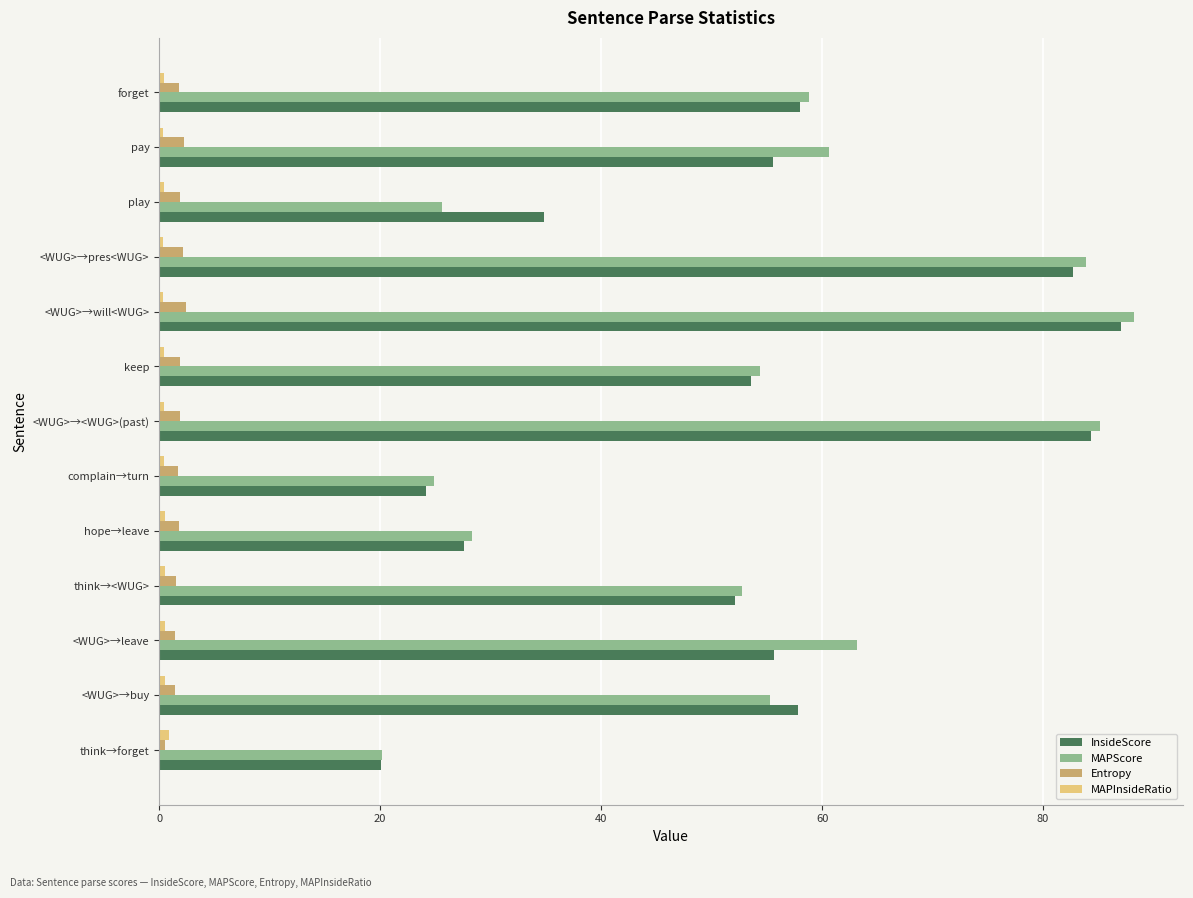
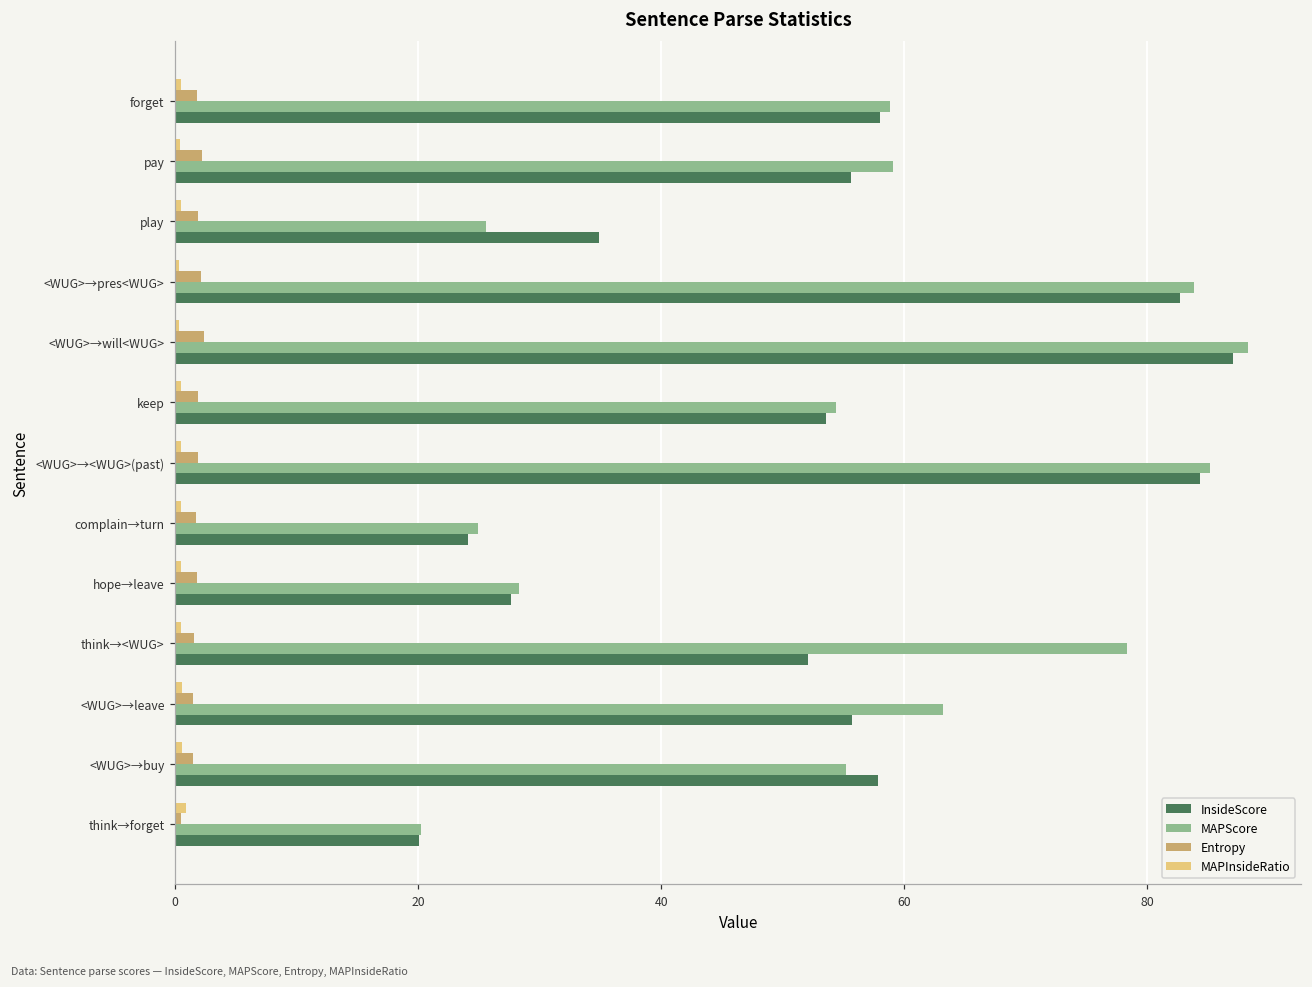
  {
    "InsideScore": {
      "forget": 58.0,
      "pay": 55.6,
      "play": 34.9,
      "<WUG>→pres<WUG>": 82.7,
      "<WUG>→will<WUG>": 87.1,
      "keep": 53.5,
      "<WUG>→<WUG>(past)": 84.4,
      "complain→turn": 24.1,
      "hope→leave": 27.6,
      "think→<WUG>": 52.1,
      "<WUG>→leave": 55.7,
      "<WUG>→buy": 57.8,
      "think→forget": 20.1
    },
    "MAPScore": {
      "forget": 58.8,
-     "pay": 60.6,
+     "pay": 59.0,
      "play": 25.6,
      "<WUG>→pres<WUG>": 83.9,
      "<WUG>→will<WUG>": 88.3,
      "keep": 54.3,
      "<WUG>→<WUG>(past)": 85.2,
      "complain→turn": 24.9,
      "hope→leave": 28.3,
-     "think→<WUG>": 52.7,
+     "think→<WUG>": 78.3,
      "<WUG>→leave": 63.2,
      "<WUG>→buy": 55.2,
      "think→forget": 20.2
    }
  }
